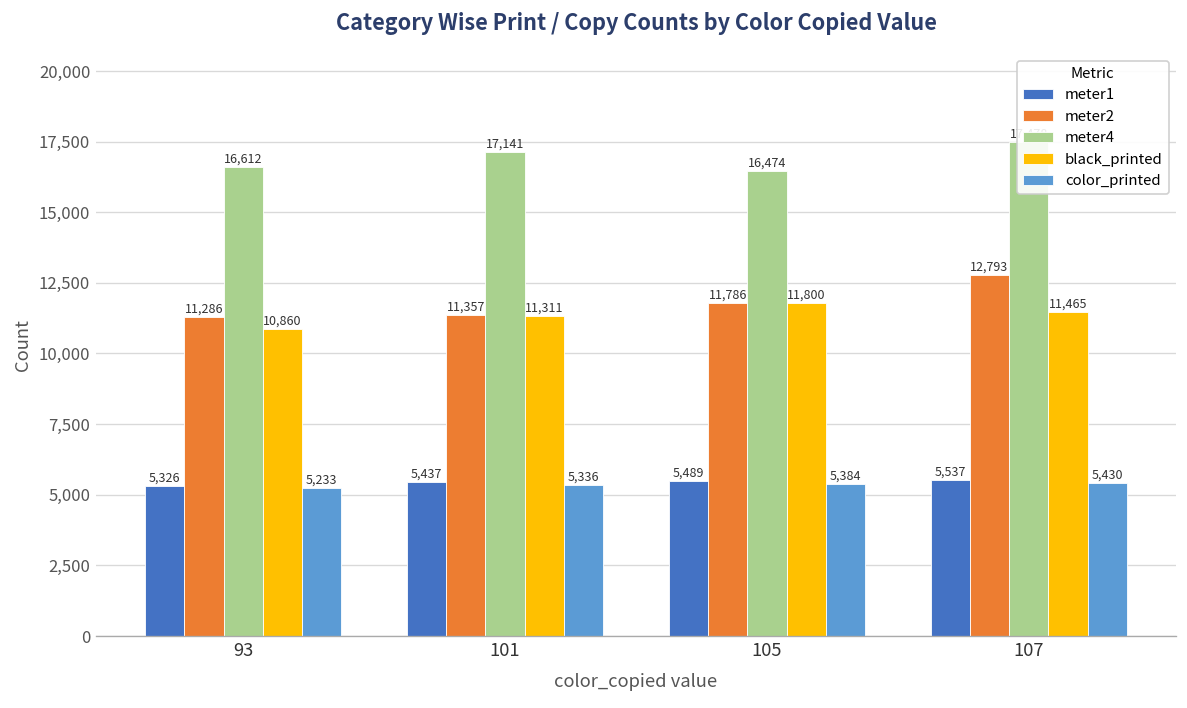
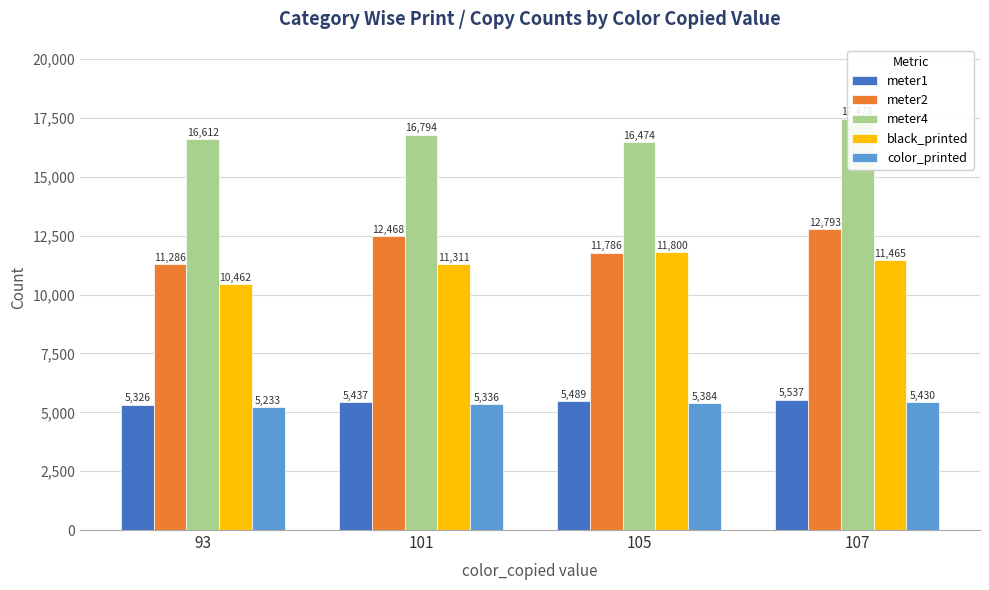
  {
    "meter2": {
      "93": "11,286",
-     "101": "11,357",
+     "101": "12,468",
      "105": "11,786",
      "107": "12,793"
    },
    "meter4": {
      "93": "16,612",
-     "101": "17,141",
+     "101": "16,794",
      "105": "16,474"
    },
    "black_printed": {
-     "93": "10,860",
+     "93": "10,462",
      "101": "11,311",
      "105": "11,800",
      "107": "11,465"
    }
  }
